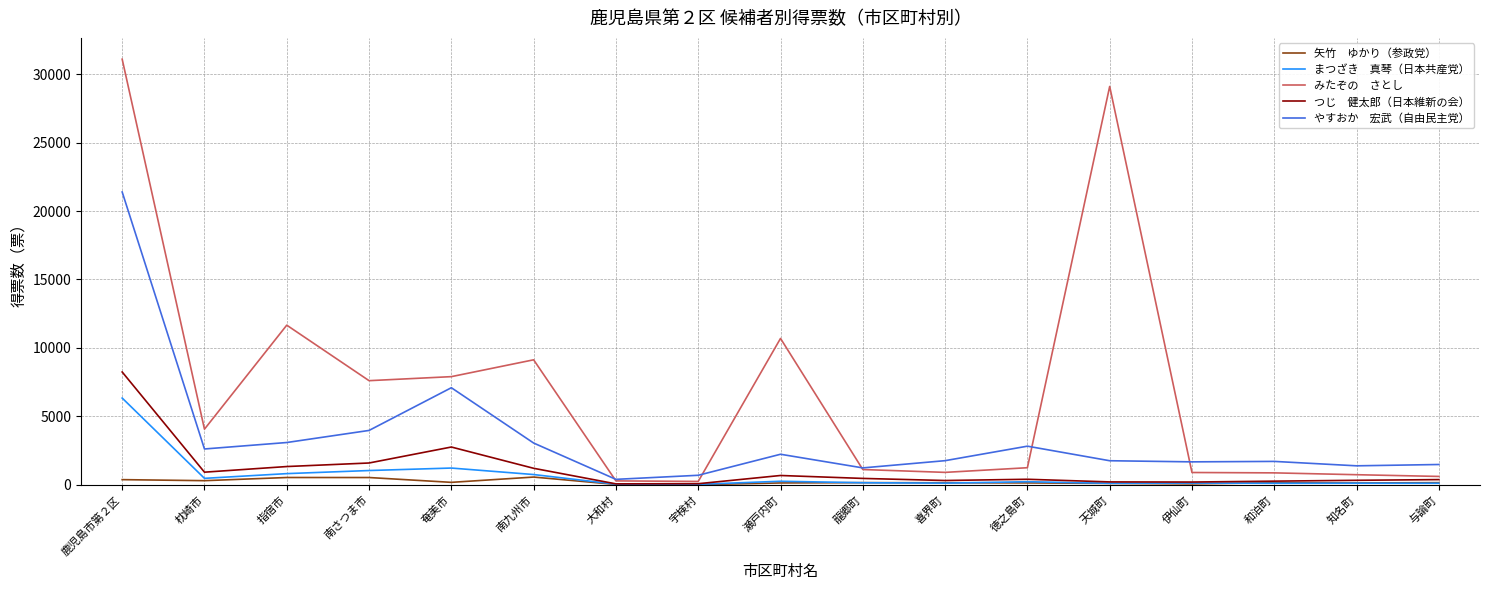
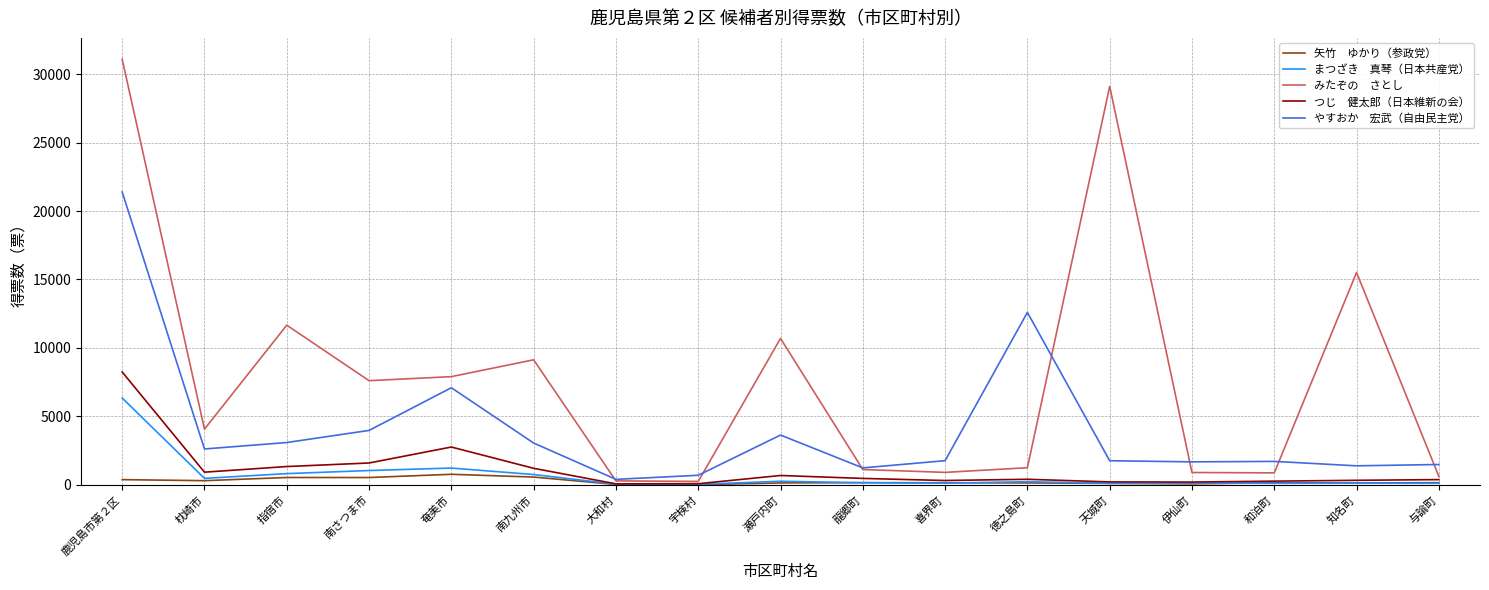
  {
    "矢竹 ゆかり（参政党）": {
      "鹿児島市第２区": 400,
      "指宿市": 500,
      "南さつま市": 500,
-     "奄美市": 200,
+     "奄美市": 800,
      "南九州市": 600
    },
    "まつざき 真琴（日本共産党）": {
      "鹿児島市第２区": 6300,
      "指宿市": 800,
      "南さつま市": 1100,
      "奄美市": 1200,
      "南九州市": 800
    },
    "みたぞの さとし": {
      "鹿児島市第２区": 31100,
      "枕崎市": 4100,
      "指宿市": 11700,
      "南さつま市": 7600,
      "奄美市": 7900,
      "南九州市": 9100,
      "瀬戸内町": 10700,
      "喜界町": 900,
      "徳之島町": 1300,
      "天城町": 29100,
      "伊仙町": 900,
      "和泊町": 900,
-     "知名町": 700,
+     "知名町": 15500,
      "与論町": 600
    },
    "つじ 健太郎（日本維新の会）": {
      "鹿児島市第２区": 8200,
      "枕崎市": 900,
      "指宿市": 1300,
      "南さつま市": 1600,
      "奄美市": 2800,
      "南九州市": 1200,
      "瀬戸内町": 700,
      "龍郷町": 500,
      "知名町": 300,
      "与論町": 400
    },
    "やすおか 宏武（自由民主党）": {
      "鹿児島市第２区": 21400,
      "枕崎市": 2600,
      "指宿市": 3100,
      "南さつま市": 4000,
      "奄美市": 7100,
      "南九州市": 3100,
      "宇検村": 700,
-     "瀬戸内町": 2200,
+     "瀬戸内町": 3600,
      "喜界町": 1800,
-     "徳之島町": 2800,
+     "徳之島町": 12600,
      "天城町": 1800,
      "伊仙町": 1700,
      "和泊町": 1700,
      "知名町": 1400,
      "与論町": 1500
    }
  }
